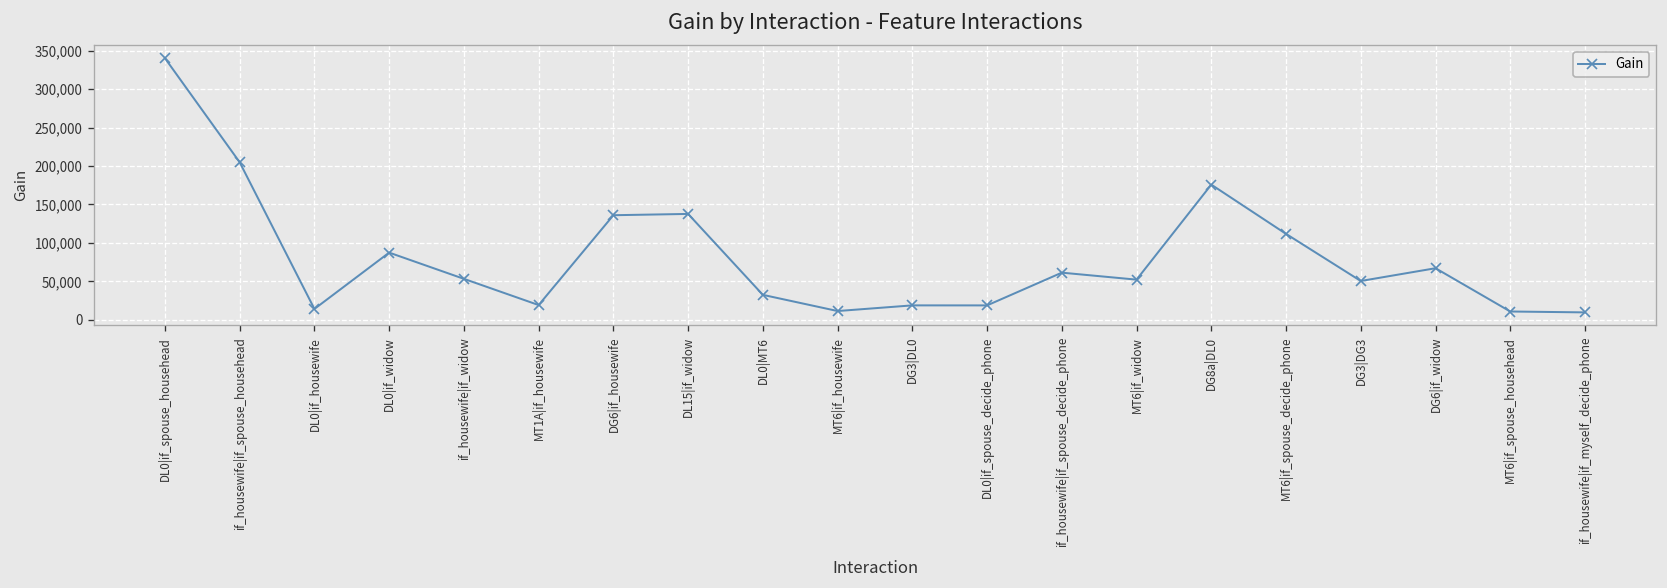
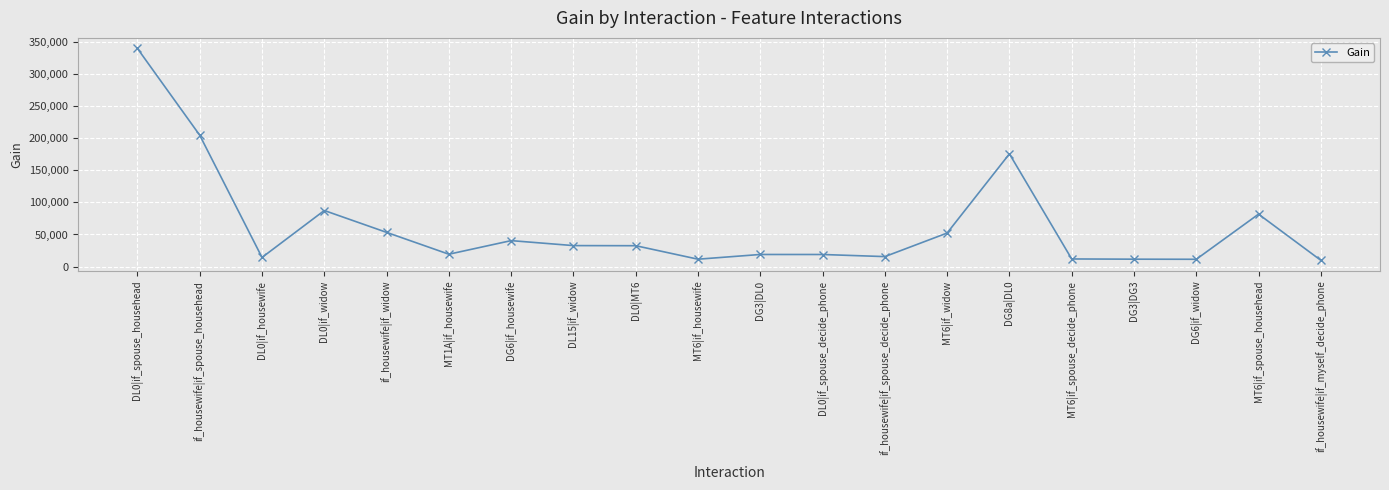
  {
    "DL0|if_spouse_househead": "340,000",
    "if_housewife|if_spouse_househead": "200,000",
    "DL0|if_housewife": "10,000",
    "DL0|if_widow": "90,000",
    "if_housewife|if_widow": "50,000",
    "MT1A|if_housewife": "20,000",
-   "DG6|if_housewife": "140,000",
-   "DL15|if_widow": "140,000",
+   "DG6|if_housewife": "40,000",
+   "DL15|if_widow": "30,000",
    "DL0|MT6": "30,000",
    "MT6|if_housewife": "10,000",
    "DG3|DL0": "20,000",
    "DL0|if_spouse_decide_phone": "20,000",
-   "if_housewife|if_spouse_decide_phone": "60,000",
+   "if_housewife|if_spouse_decide_phone": "20,000",
    "MT6|if_widow": "50,000",
    "DG8a|DL0": "180,000",
-   "MT6|if_spouse_decide_phone": "110,000",
-   "DG3|DG3": "50,000",
-   "DG6|if_widow": "70,000",
-   "MT6|if_spouse_househead": "10,000",
+   "MT6|if_spouse_decide_phone": "10,000",
+   "DG3|DG3": "10,000",
+   "DG6|if_widow": "10,000",
+   "MT6|if_spouse_househead": "80,000",
    "if_housewife|if_myself_decide_phone": "10,000"
  }
